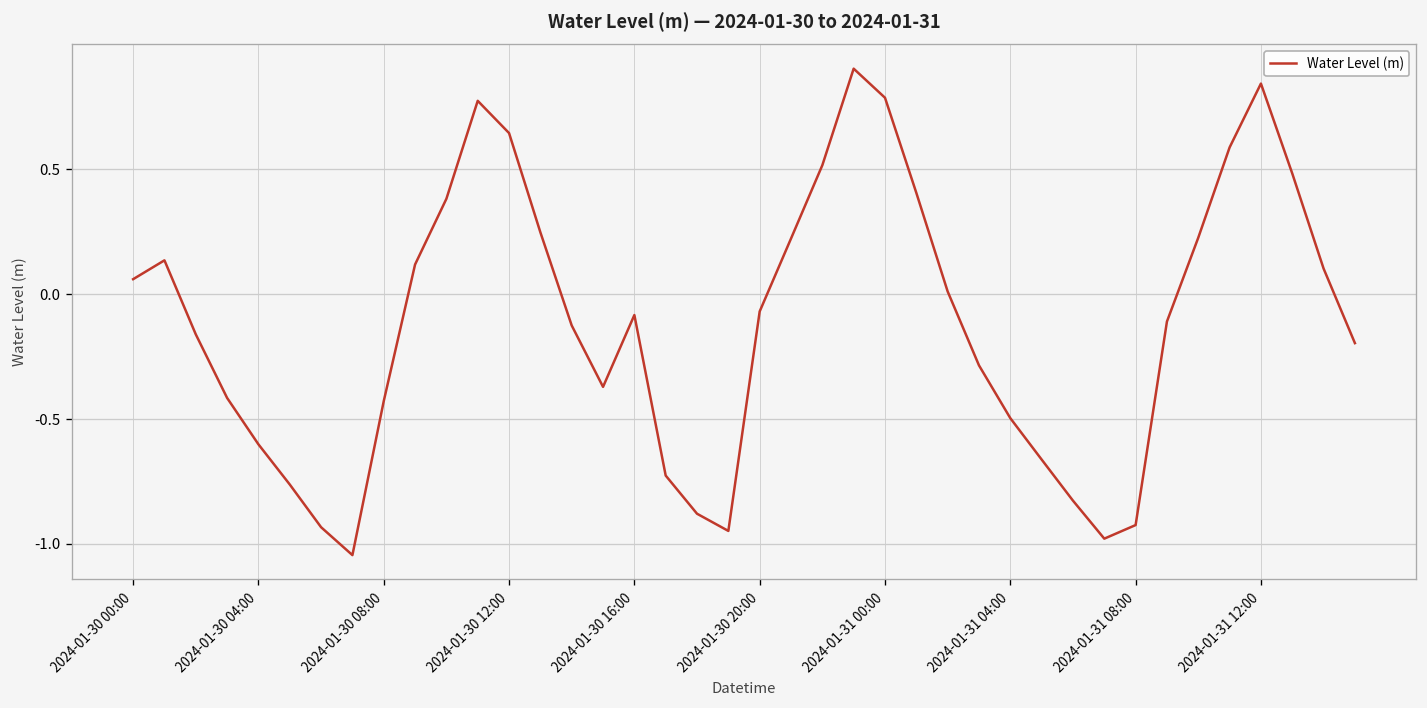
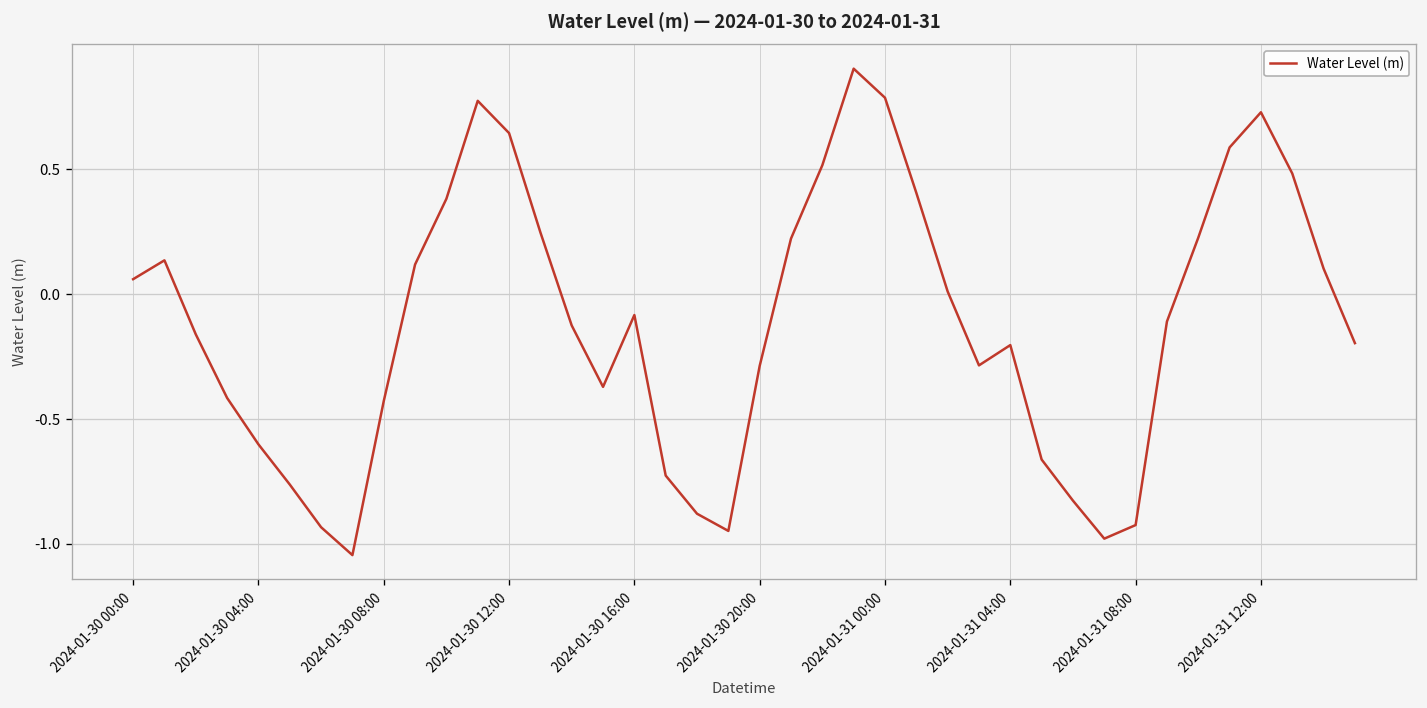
  {
    "2024-01-30 00:00": 0.06,
    "2024-01-30 04:00": -0.60,
    "2024-01-30 08:00": -0.43,
    "2024-01-30 12:00": 0.64,
    "2024-01-30 16:00": -0.08,
-   "2024-01-30 20:00": -0.07,
+   "2024-01-30 20:00": -0.29,
    "2024-01-31 00:00": 0.79,
-   "2024-01-31 04:00": -0.50,
+   "2024-01-31 04:00": -0.20,
    "2024-01-31 08:00": -0.92,
-   "2024-01-31 12:00": 0.84
+   "2024-01-31 12:00": 0.73
  }
